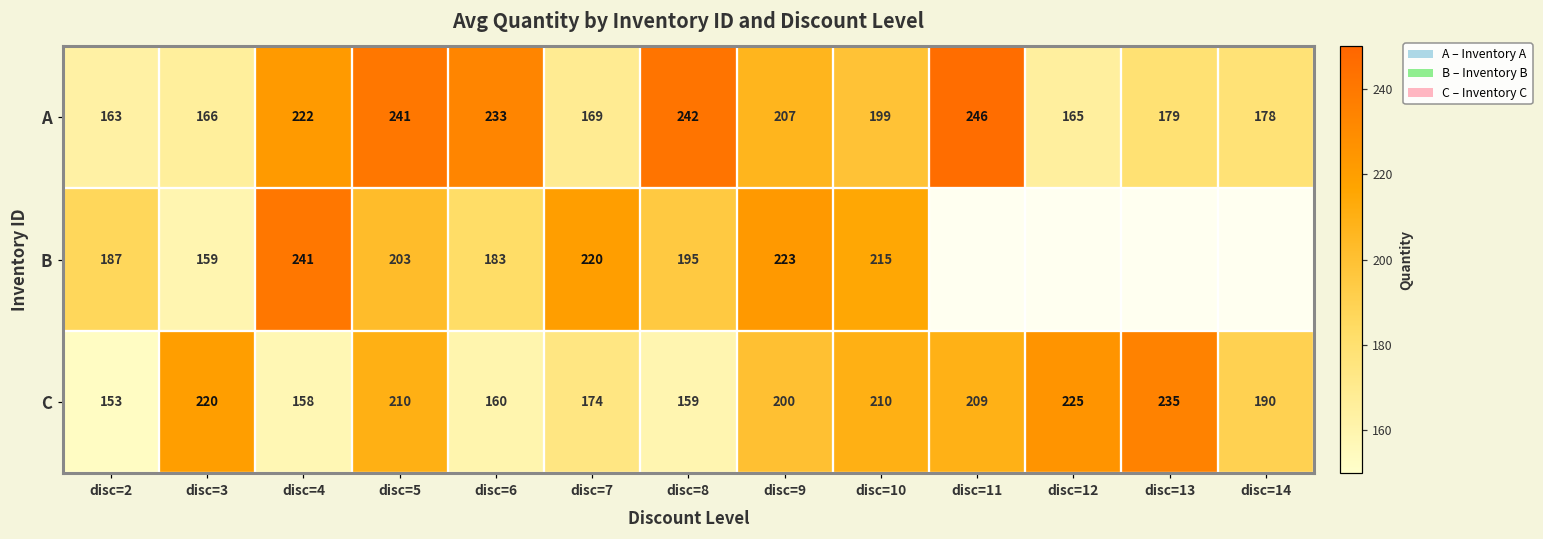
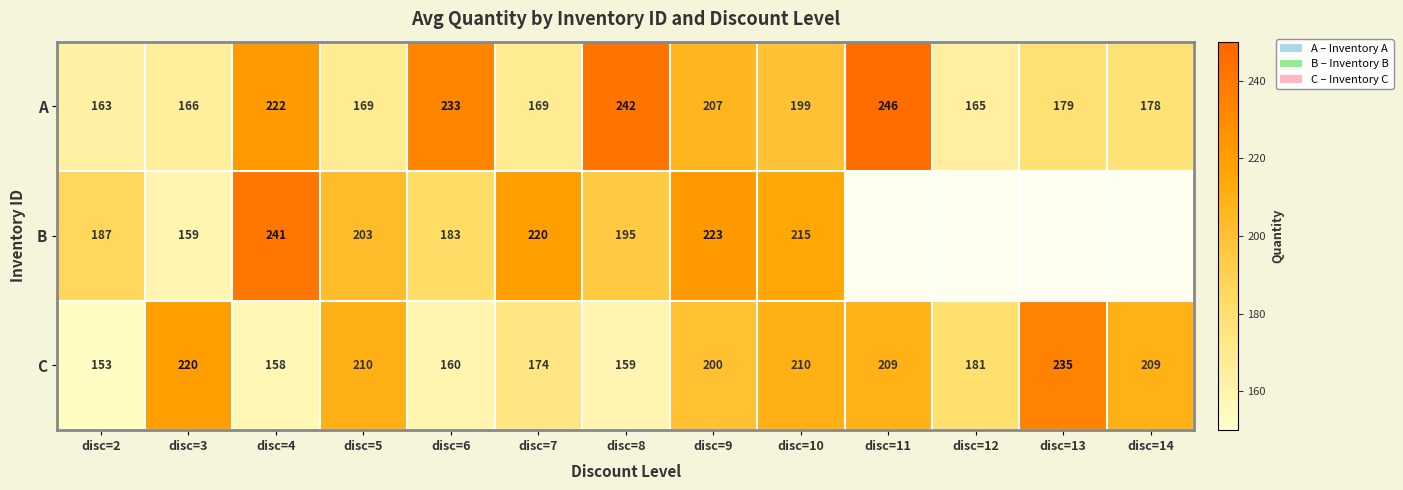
  {
    "A": {
      "disc=2": 163,
      "disc=3": 166,
      "disc=4": 222,
-     "disc=5": 241,
+     "disc=5": 169,
      "disc=6": 233,
      "disc=7": 169,
      "disc=8": 242,
      "disc=9": 207,
      "disc=10": 199,
      "disc=11": 246,
      "disc=12": 165,
      "disc=13": 179,
      "disc=14": 178
    },
    "B": {
      "disc=2": 187,
      "disc=3": 159,
      "disc=4": 241,
      "disc=5": 203,
      "disc=6": 183,
      "disc=7": 220,
      "disc=8": 195,
      "disc=9": 223,
      "disc=10": 215
    },
    "C": {
      "disc=2": 153,
      "disc=3": 220,
      "disc=4": 158,
      "disc=5": 210,
      "disc=6": 160,
      "disc=7": 174,
      "disc=8": 159,
      "disc=9": 200,
      "disc=10": 210,
      "disc=11": 209,
-     "disc=12": 225,
+     "disc=12": 181,
      "disc=13": 235,
-     "disc=14": 190
+     "disc=14": 209
    }
  }
